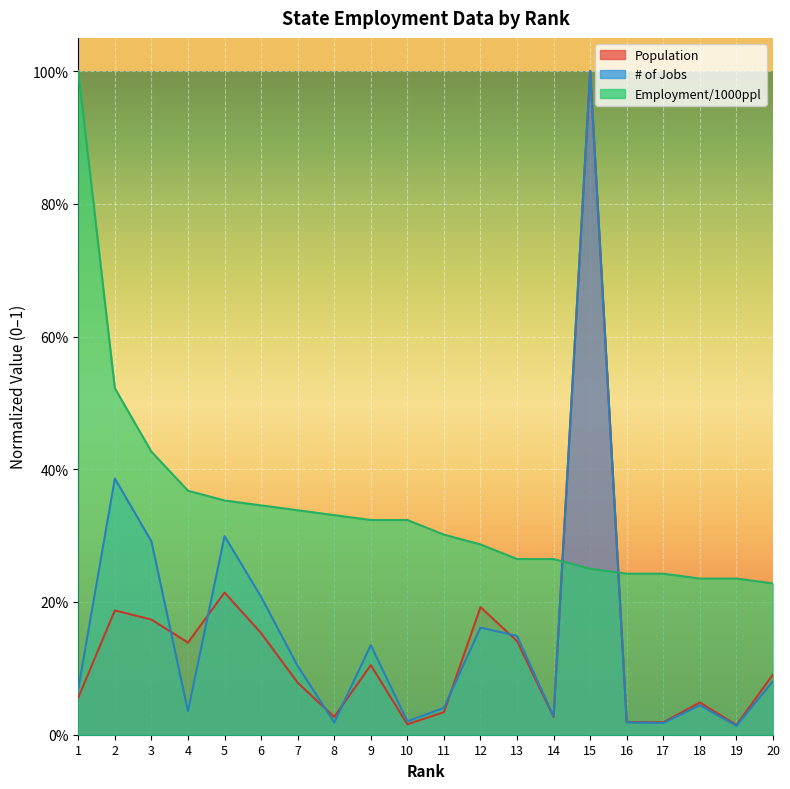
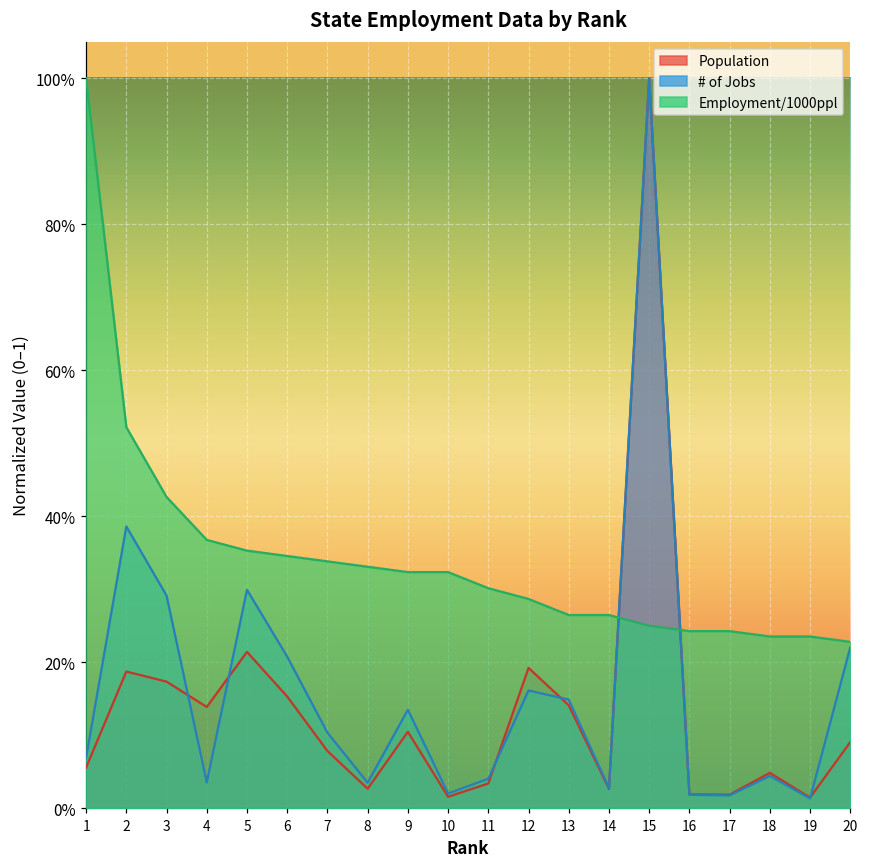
  {
    "Population": {
      "1": "6%",
      "2": "19%",
      "3": "17%",
      "4": "14%",
      "5": "21%",
      "6": "15%",
      "7": "8%",
      "8": "3%",
      "9": "10%",
      "10": "2%",
      "11": "3%",
      "12": "19%",
      "13": "14%",
      "18": "5%",
      "20": "9%"
    },
    "# of Jobs": {
      "1": "7%",
      "2": "39%",
      "3": "29%",
      "4": "4%",
      "5": "30%",
      "6": "21%",
      "7": "10%",
-     "8": "2%",
+     "8": "3%",
      "9": "14%",
      "10": "2%",
      "11": "4%",
      "12": "16%",
      "13": "15%",
      "18": "4%",
-     "20": "8%"
+     "20": "22%"
    },
    "Employment/1000ppl": {
      "1": "100%",
      "2": "52%",
      "3": "43%",
      "4": "37%",
      "5": "35%",
      "6": "35%",
      "7": "34%",
      "8": "33%",
      "9": "32%",
      "10": "32%",
      "11": "30%",
      "12": "29%",
      "13": "26%",
      "14": "26%",
      "15": "25%",
      "16": "24%",
      "17": "24%",
      "18": "24%",
      "19": "24%",
      "20": "23%"
    }
  }
